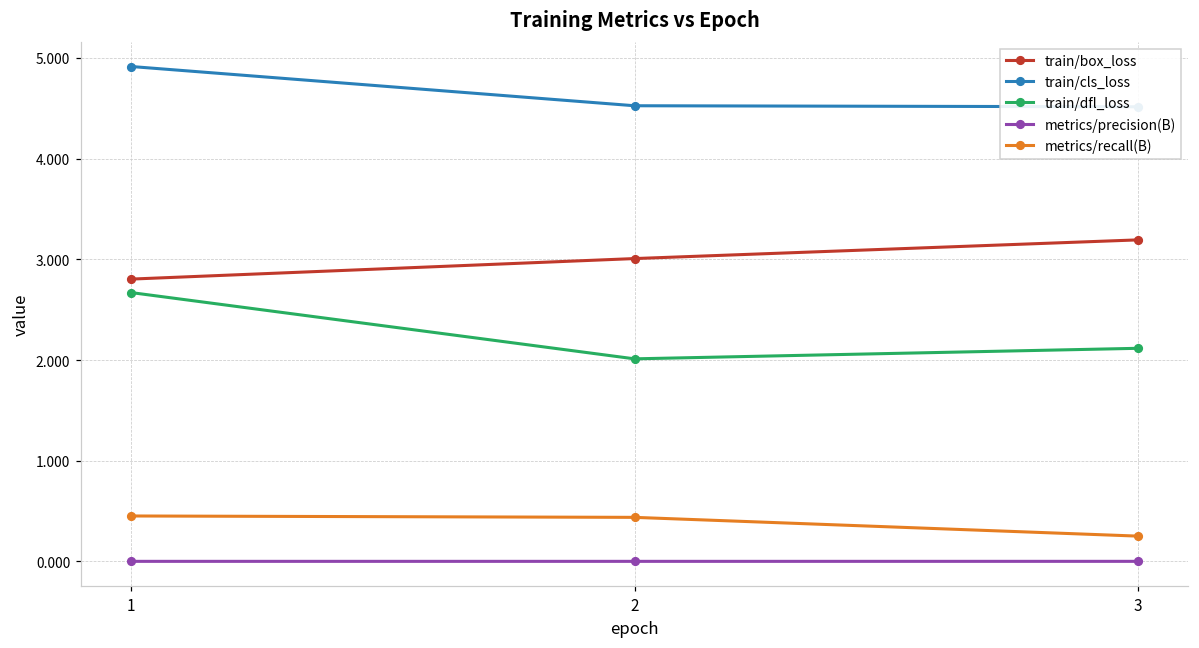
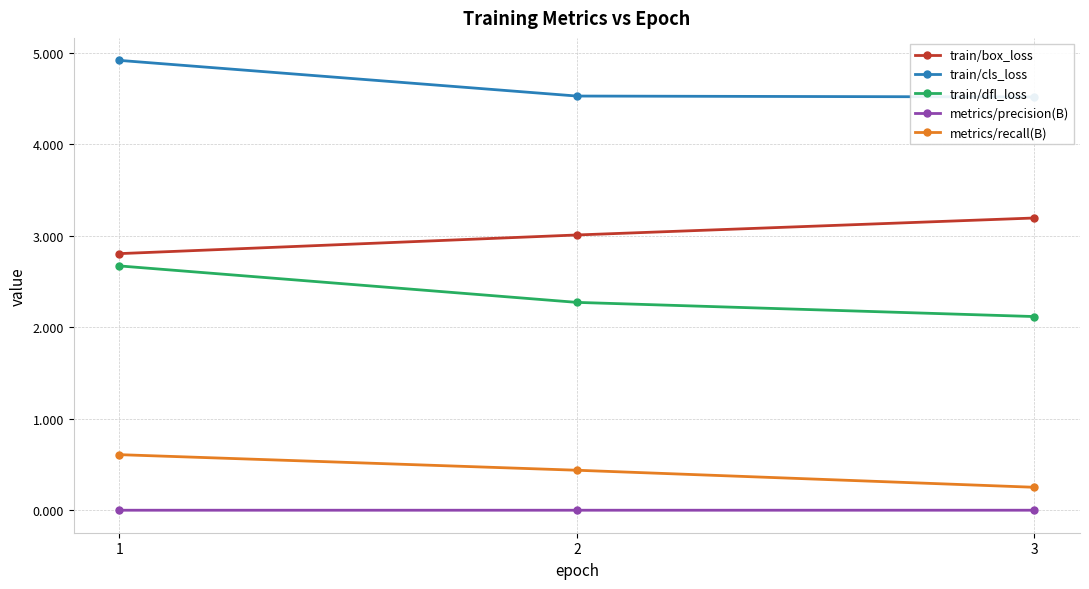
  {
    "train/box_loss": {
      "1": 2.8,
      "2": 3.0,
      "3": 3.2
    },
    "train/cls_loss": {
      "1": 4.9,
      "2": 4.5
    },
    "train/dfl_loss": {
      "1": 2.7,
-     "2": 2.0,
+     "2": 2.3,
      "3": 2.1
    },
    "metrics/precision(B)": {
      "1": 0.0,
      "2": 0.0,
      "3": 0.0
    },
    "metrics/recall(B)": {
-     "1": 0.5,
+     "1": 0.6,
      "2": 0.4,
      "3": 0.3
    }
  }
